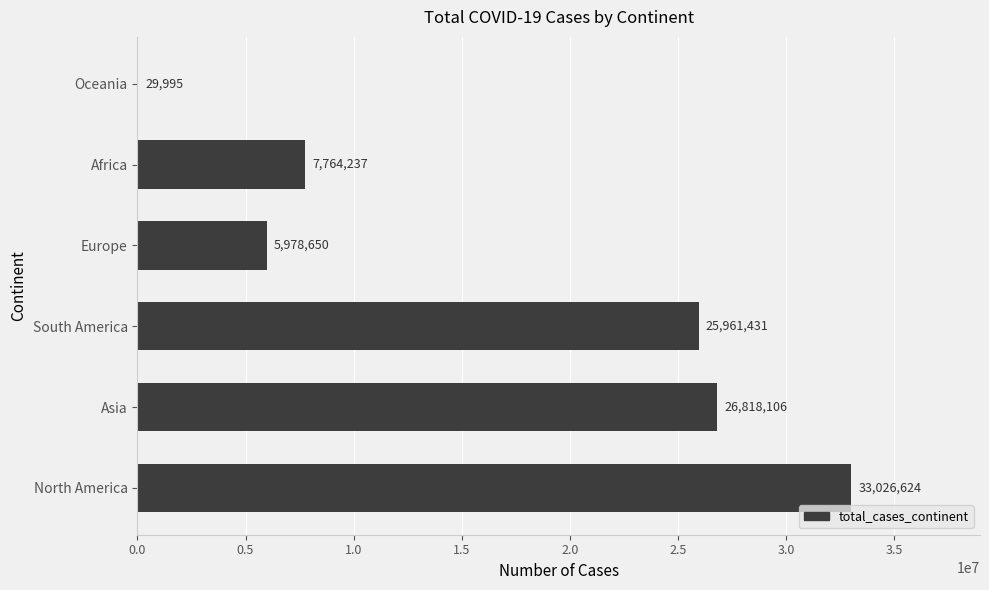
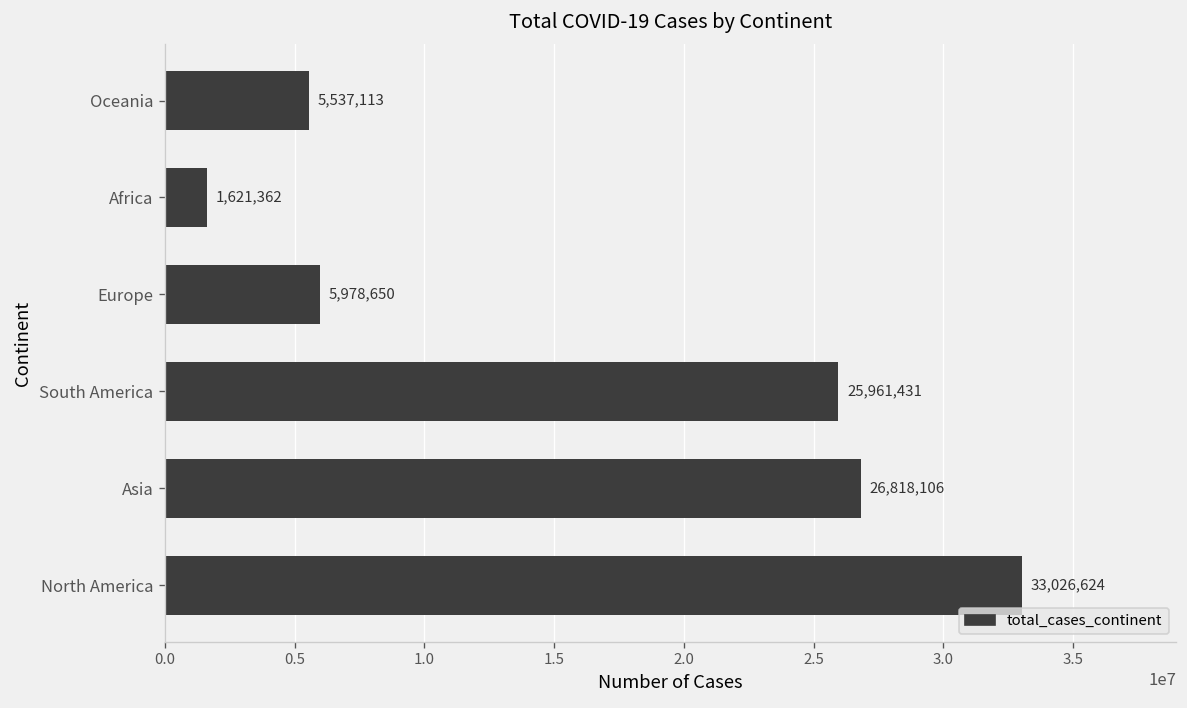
  {
-   "Oceania": "29,995",
-   "Africa": "7,764,237",
+   "Oceania": "5,537,113",
+   "Africa": "1,621,362",
    "Europe": "5,978,650",
    "South America": "25,961,431",
    "Asia": "26,818,106",
    "North America": "33,026,624"
  }
